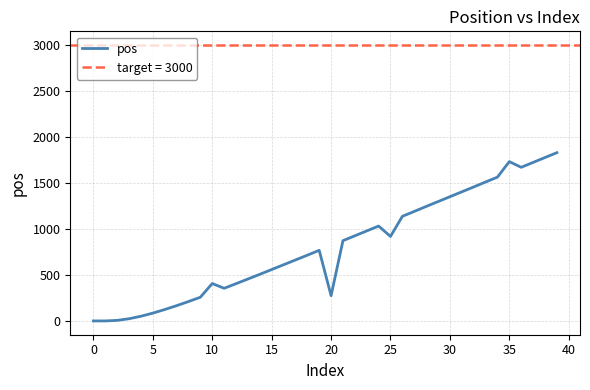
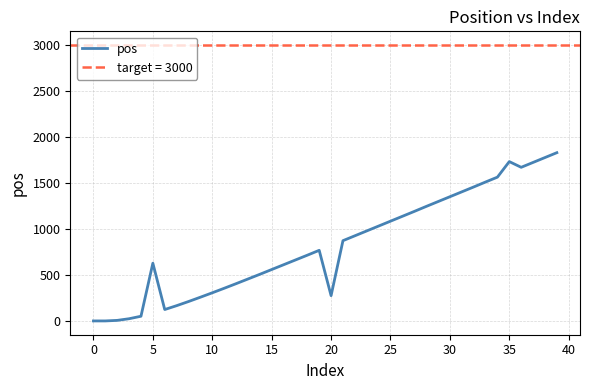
  {
    "0": 0,
-   "5": 100,
-   "10": 400,
+   "5": 600,
+   "10": 300,
    "15": 600,
    "20": 300,
-   "25": 900,
+   "25": 1100,
    "30": 1400,
    "35": 1700
  }
